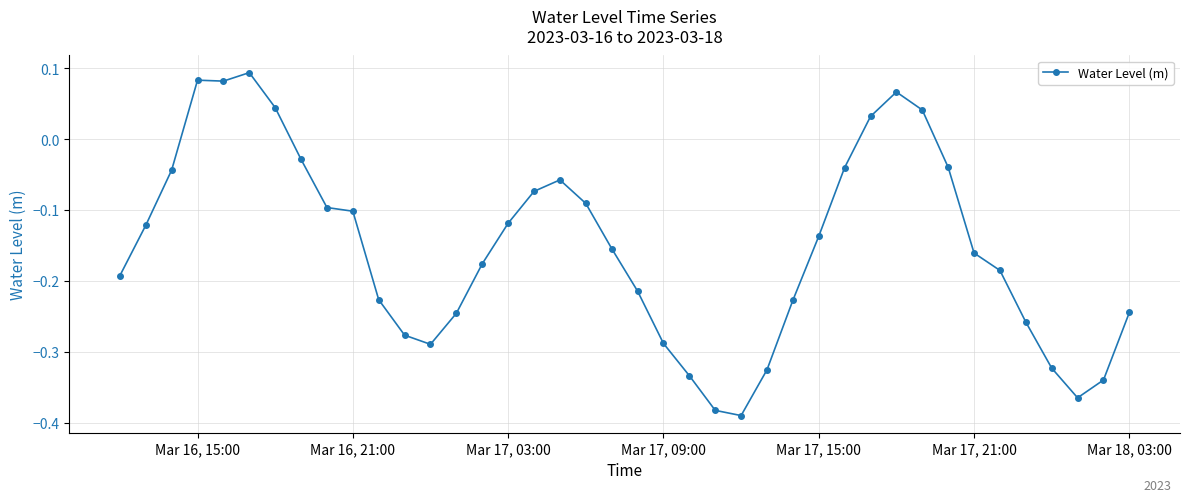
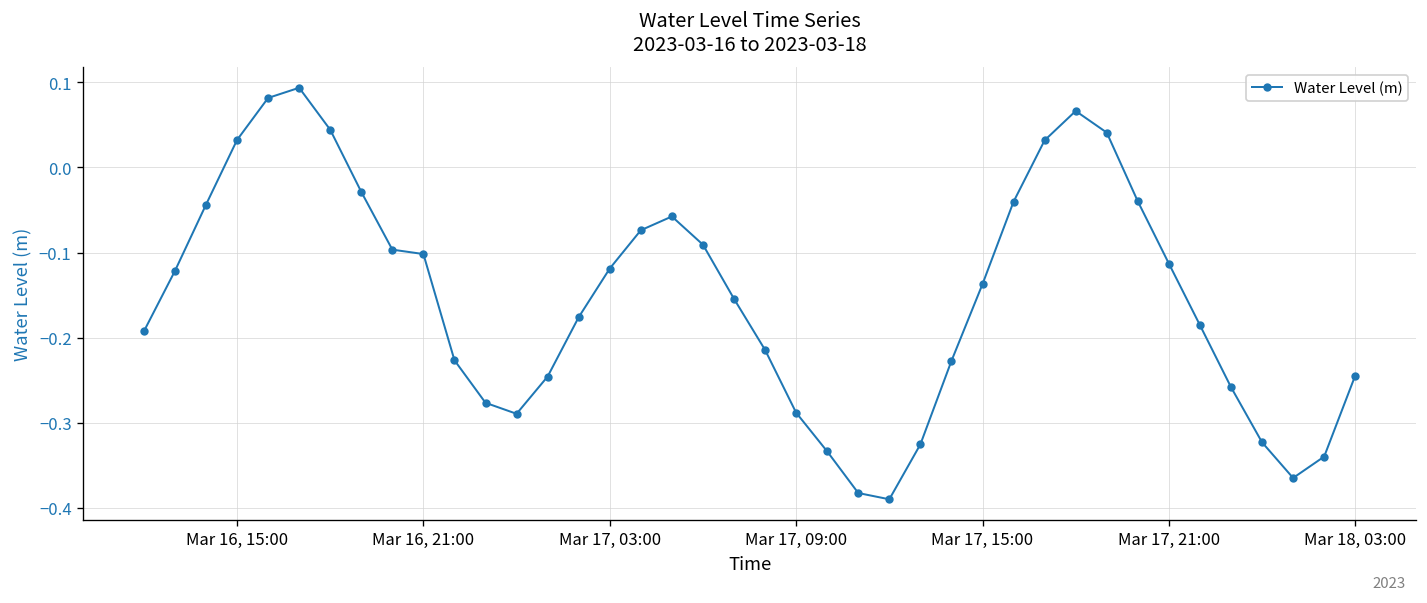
  {
-   "Mar 16, 15:00": 0.08,
+   "Mar 16, 15:00": 0.03,
    "Mar 16, 21:00": -0.10,
    "Mar 17, 03:00": -0.12,
    "Mar 17, 09:00": -0.29,
    "Mar 17, 15:00": -0.14,
-   "Mar 17, 21:00": -0.16,
+   "Mar 17, 21:00": -0.11,
    "Mar 18, 03:00": -0.24
  }
